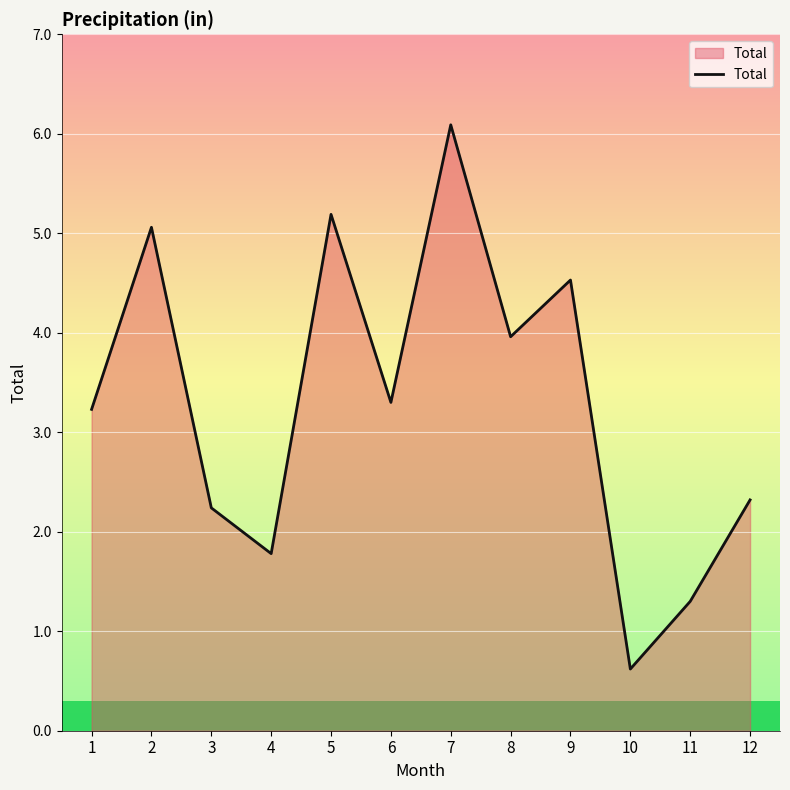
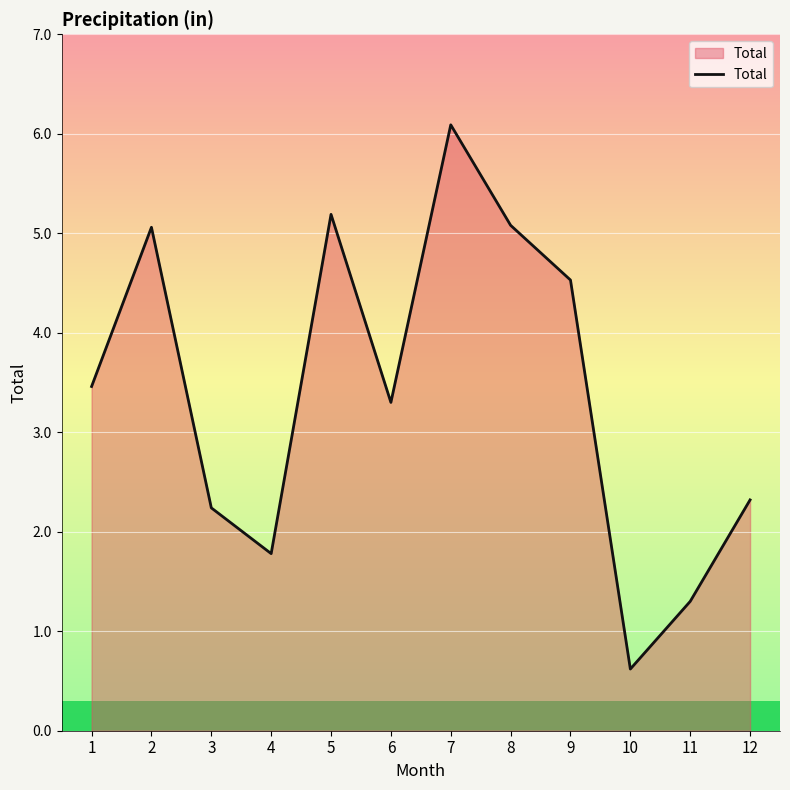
  {
-   "1": 3.2,
+   "1": 3.5,
    "2": 5.1,
    "3": 2.2,
    "4": 1.8,
    "5": 5.2,
    "6": 3.3,
    "7": 6.1,
-   "8": 4.0,
+   "8": 5.1,
    "9": 4.5,
    "10": 0.6,
    "11": 1.3,
    "12": 2.3
  }
